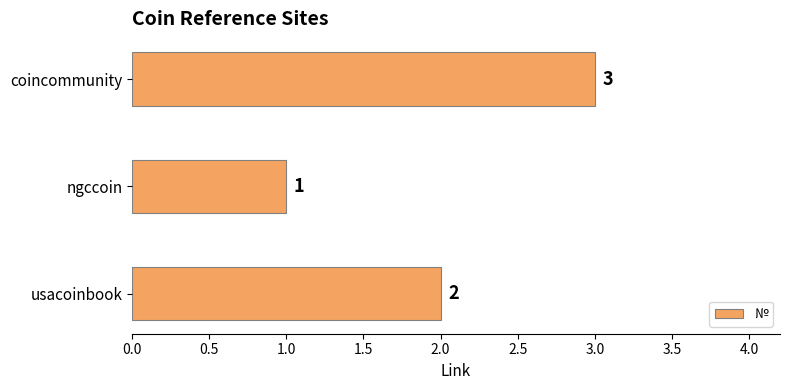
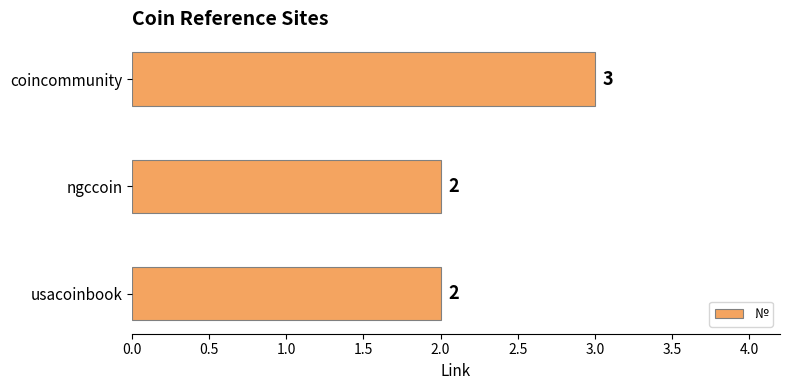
  {
    "coincommunity": 3,
-   "ngccoin": 1,
+   "ngccoin": 2,
    "usacoinbook": 2
  }
